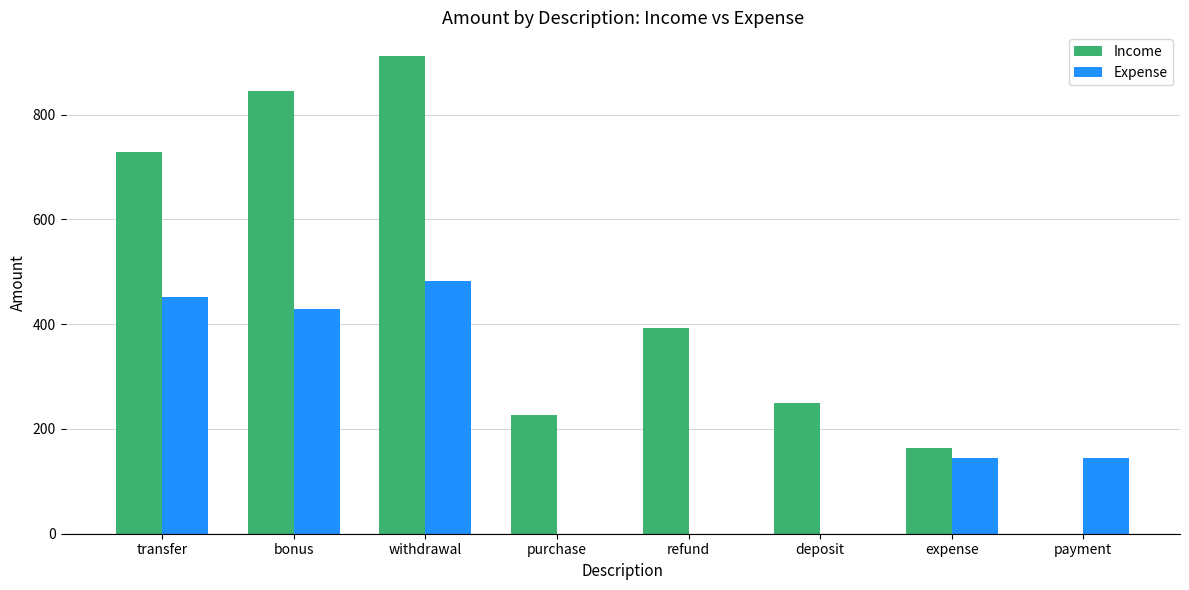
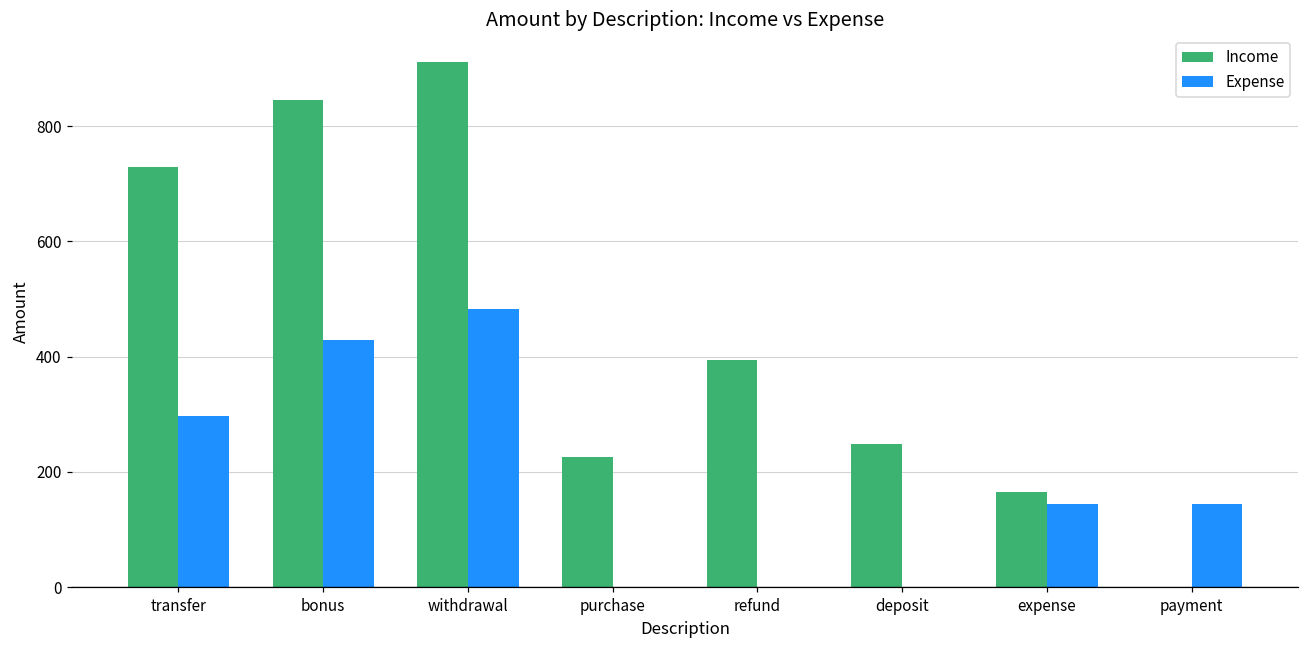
  {
    "Income": {
      "transfer": 730,
      "bonus": 850,
      "withdrawal": 910,
      "purchase": 230,
      "refund": 390,
      "deposit": 250,
      "expense": 160,
      "payment": 0
    },
    "Expense": {
-     "transfer": 450,
+     "transfer": 300,
      "bonus": 430,
      "withdrawal": 480,
      "purchase": 0,
      "refund": 0,
      "deposit": 0,
      "expense": 150,
      "payment": 140
    }
  }
